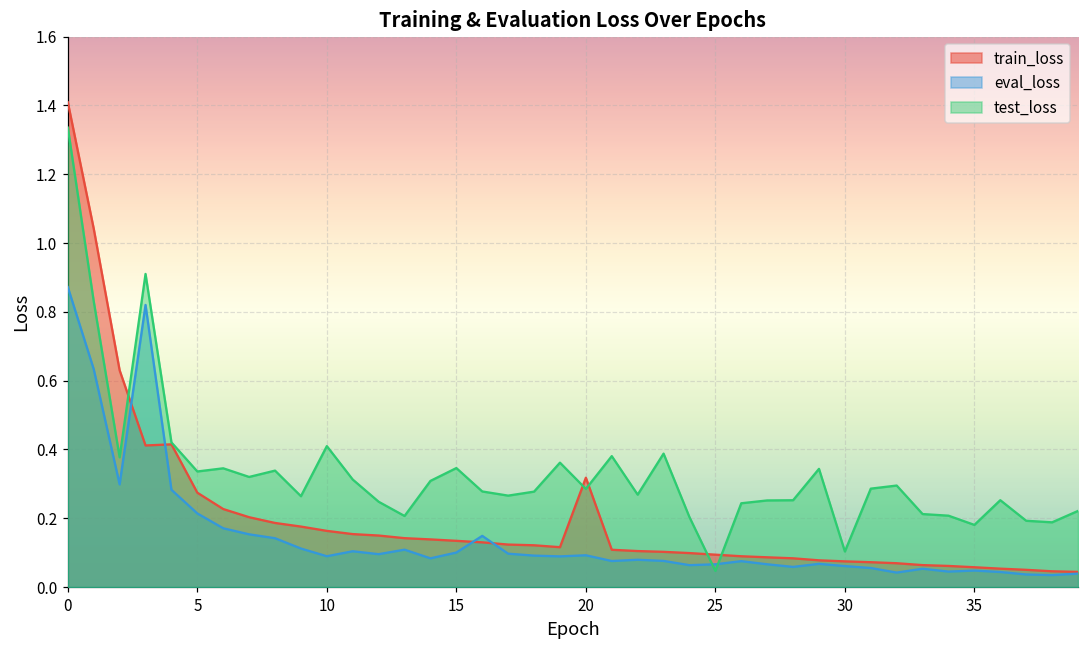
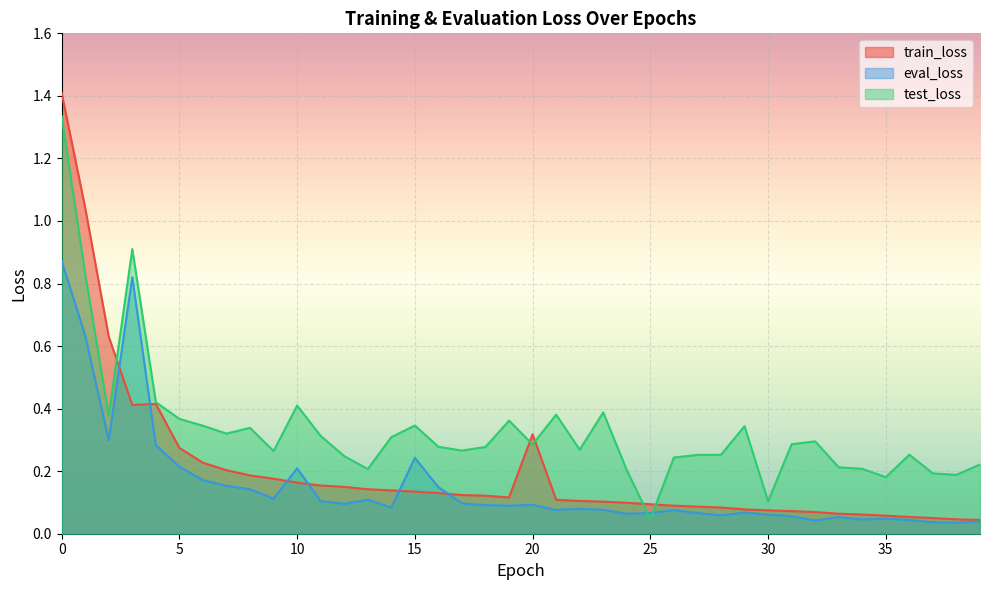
  {
    "train_loss": {
      "0": 1.41,
      "5": 0.27,
      "10": 0.16,
      "15": 0.13,
      "20": 0.32,
      "25": 0.09,
      "30": 0.07,
      "35": 0.06
    },
    "eval_loss": {
      "0": 0.87,
      "5": 0.21,
-     "10": 0.09,
-     "15": 0.10,
+     "10": 0.21,
+     "15": 0.24,
      "20": 0.09,
      "25": 0.07,
      "30": 0.06,
      "35": 0.05
    },
    "test_loss": {
      "0": 1.34,
-     "5": 0.34,
+     "5": 0.37,
      "10": 0.41,
      "15": 0.35,
      "20": 0.29,
      "25": 0.05,
      "30": 0.10,
      "35": 0.18
    }
  }
